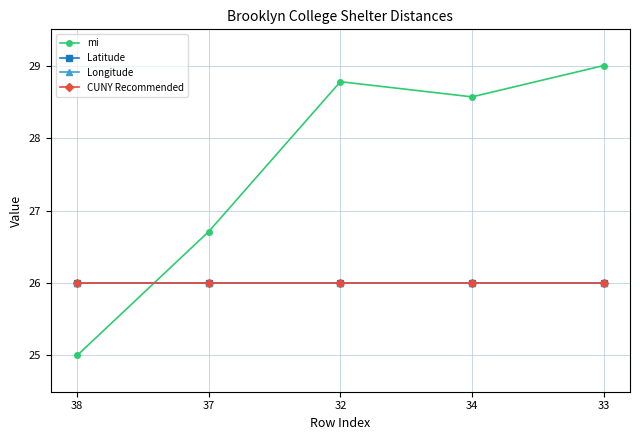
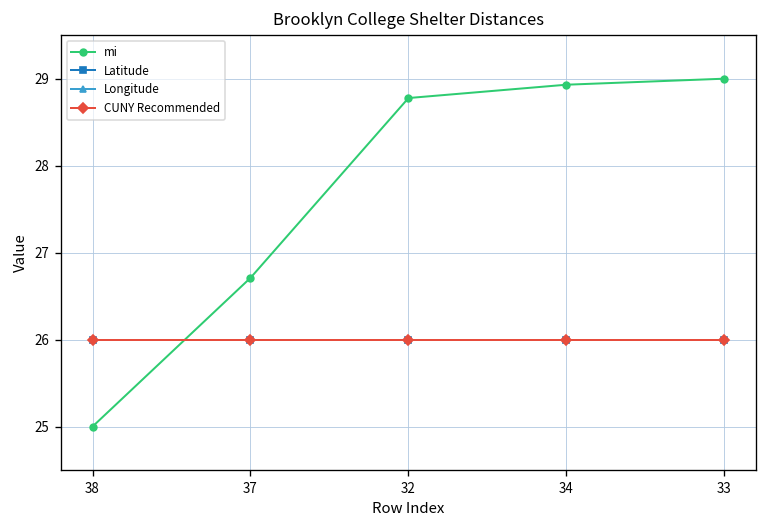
  {
    "mi": {
      "38": 25.0,
      "37": 26.7,
      "32": 28.8,
-     "34": 28.6,
+     "34": 28.9,
      "33": 29.0
    },
    "CUNY Recommended": {
      "38": 26.0,
      "37": 26.0,
      "32": 26.0,
      "34": 26.0,
      "33": 26.0
    }
  }
